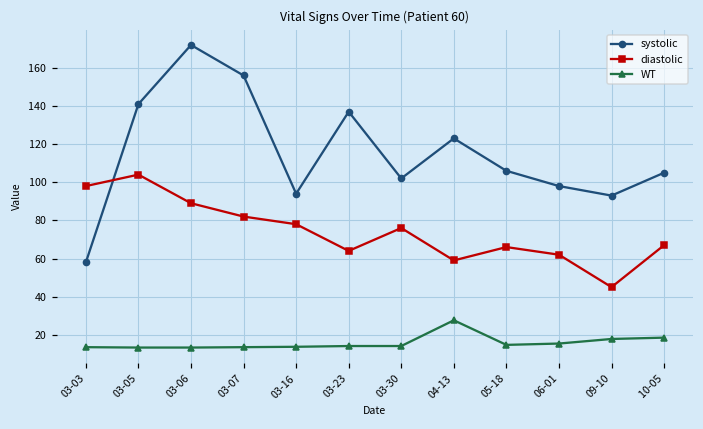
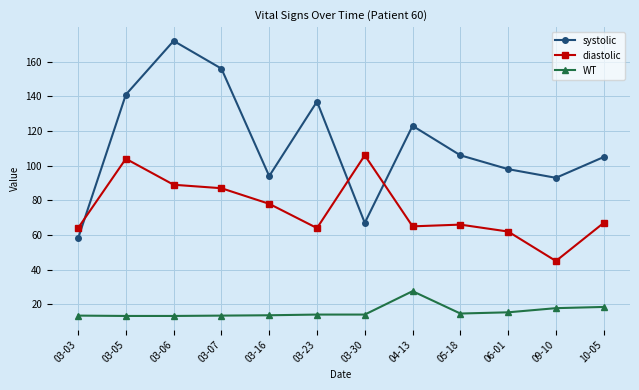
  {
    "systolic": {
      "03-03": 58,
      "03-05": 141,
      "03-06": 172,
      "03-07": 156,
      "03-16": 94,
      "03-23": 137,
-     "03-30": 102,
+     "03-30": 67,
      "04-13": 123,
      "05-18": 106,
      "06-01": 98,
      "09-10": 93,
      "10-05": 105
    },
    "diastolic": {
-     "03-03": 98,
+     "03-03": 64,
      "03-05": 104,
      "03-06": 89,
-     "03-07": 82,
+     "03-07": 87,
      "03-16": 78,
      "03-23": 64,
-     "03-30": 76,
-     "04-13": 59,
+     "03-30": 106,
+     "04-13": 65,
      "05-18": 66,
      "06-01": 62,
      "09-10": 45,
      "10-05": 67
    },
    "WT": {
      "03-03": 14,
      "03-05": 13,
      "03-06": 13,
      "03-07": 14,
      "03-16": 14,
      "03-23": 14,
      "03-30": 14,
      "04-13": 28,
      "05-18": 15,
      "06-01": 15,
      "09-10": 18,
      "10-05": 19
    }
  }
